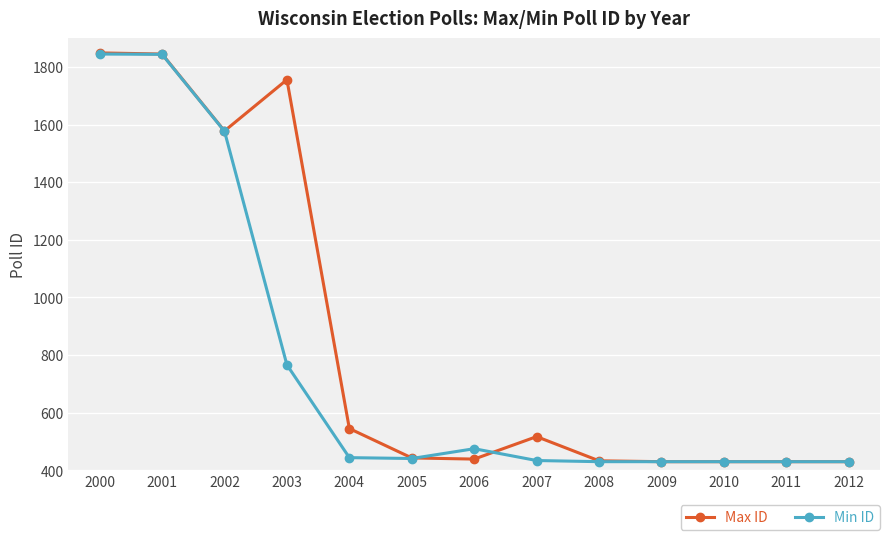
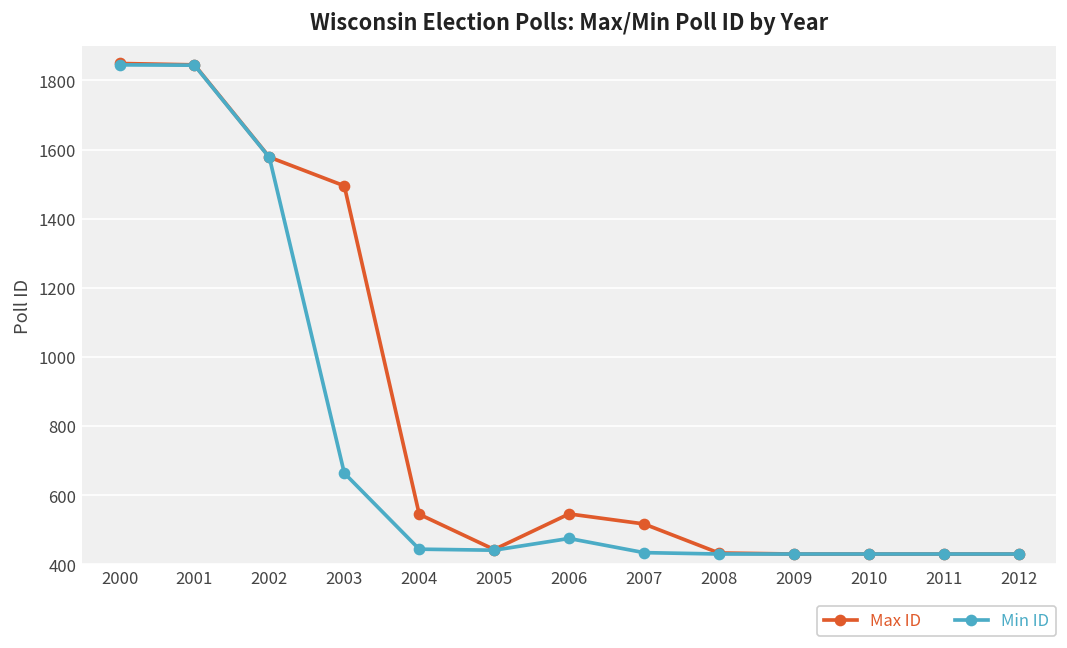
  {
    "Max ID": {
-     "2003": 1760,
+     "2003": 1500,
      "2004": 550,
-     "2006": 440,
+     "2006": 550,
      "2007": 520
    },
    "Min ID": {
-     "2003": 770,
+     "2003": 660,
      "2004": 440,
      "2006": 480,
      "2007": 430
    }
  }
